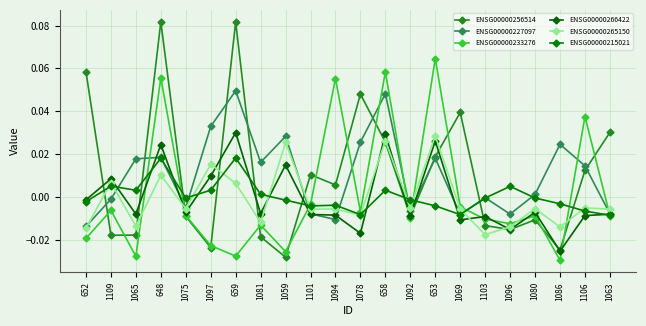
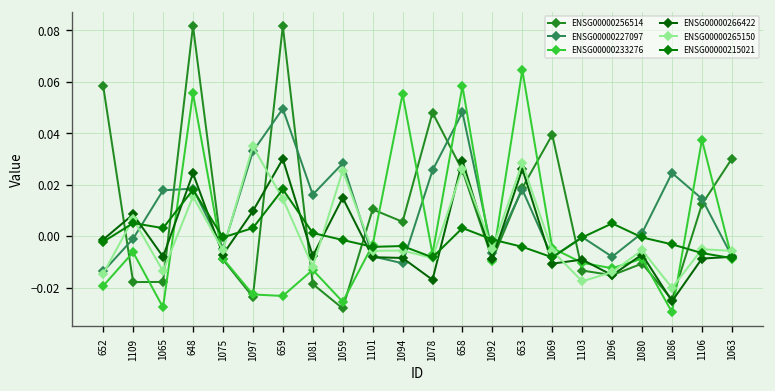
  {
    "ENSG00000233276": {
      "652": -0.019,
      "1109": -0.006,
      "1065": -0.028,
      "648": 0.056,
-     "659": -0.028,
+     "659": -0.023,
      "1081": -0.013,
      "1059": -0.026,
      "1094": 0.055,
      "1078": -0.007,
      "658": 0.058,
      "653": 0.065,
      "1103": -0.010,
      "1096": -0.012,
      "1080": -0.009,
      "1086": -0.030,
      "1106": 0.038
    },
    "ENSG00000265150": {
      "1109": 0.007,
      "1065": -0.014,
-     "648": 0.010,
-     "1097": 0.015,
-     "659": 0.006,
+     "648": 0.015,
+     "1097": 0.035,
+     "659": 0.015,
      "1081": -0.012,
      "1059": 0.025,
      "1101": -0.006,
      "1094": -0.006,
      "1092": -0.005,
      "653": 0.028,
      "1103": -0.018,
      "1096": -0.014,
      "1080": -0.005,
-     "1086": -0.014,
+     "1086": -0.020,
      "1106": -0.005,
      "1063": -0.006
    }
  }
